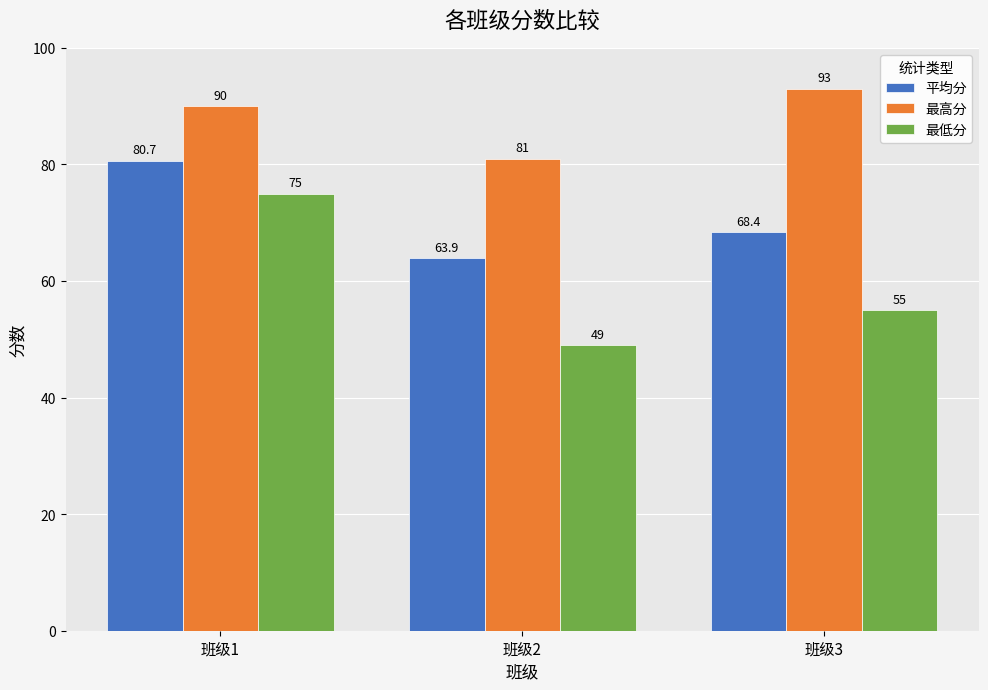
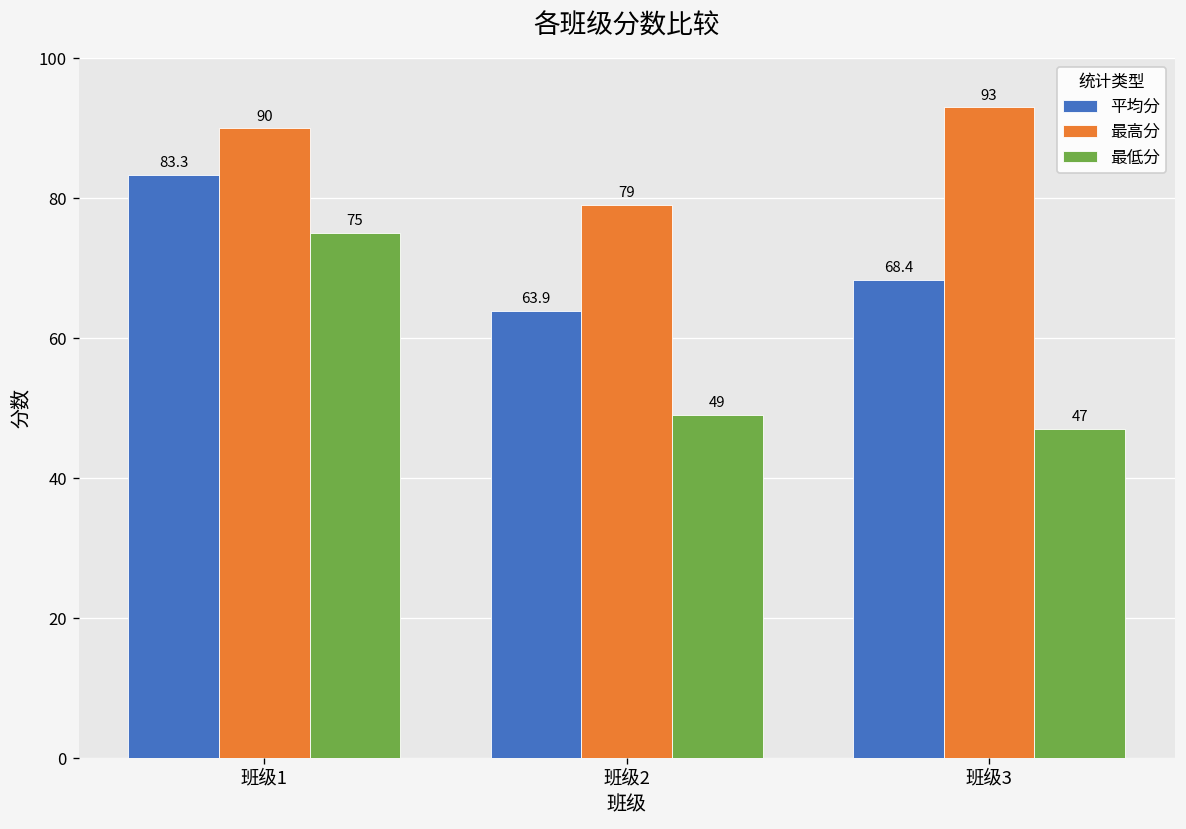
  {
    "平均分": {
-     "班级1": 80.7,
+     "班级1": 83.3,
      "班级2": 63.9,
      "班级3": 68.4
    },
    "最高分": {
      "班级1": 90,
-     "班级2": 81,
+     "班级2": 79,
      "班级3": 93
    },
    "最低分": {
      "班级1": 75,
      "班级2": 49,
-     "班级3": 55
+     "班级3": 47
    }
  }
